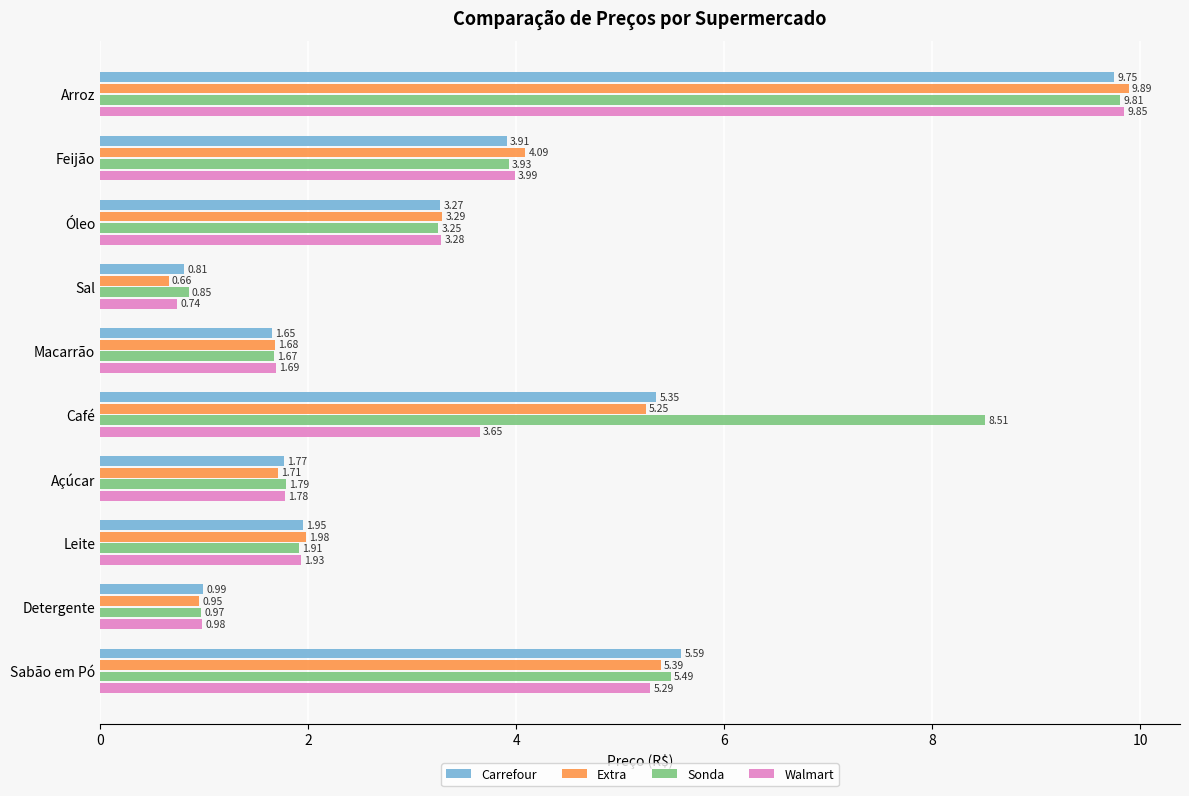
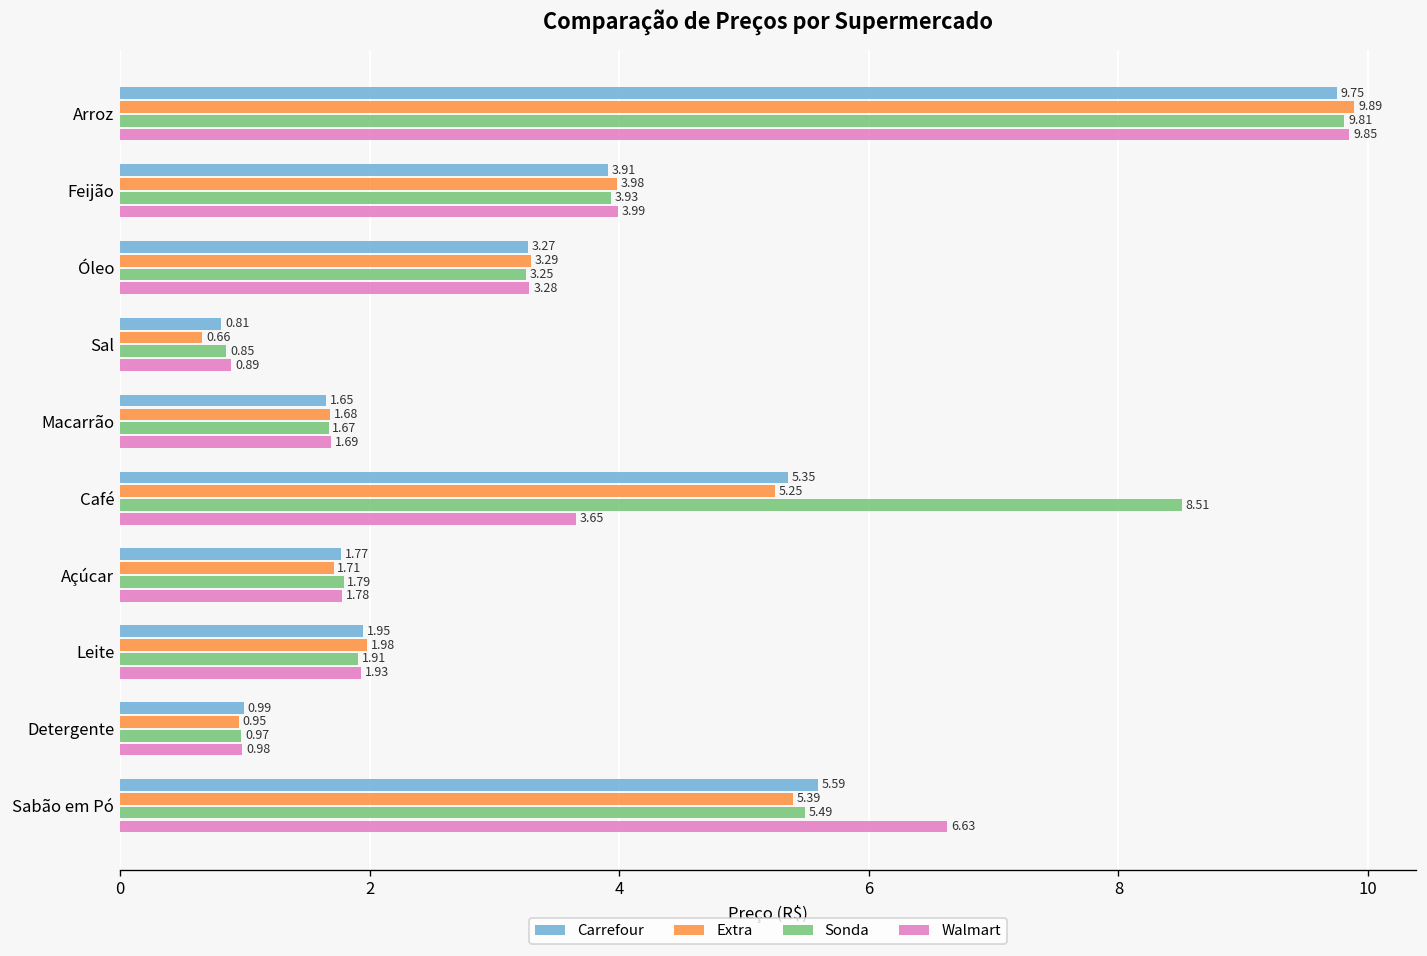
  {
    "Carrefour": {
      "Arroz": 9.75,
      "Feijão": 3.91,
      "Óleo": 3.27,
      "Sal": 0.81,
      "Macarrão": 1.65,
      "Café": 5.35,
      "Açúcar": 1.77,
      "Leite": 1.95,
      "Detergente": 0.99,
      "Sabão em Pó": 5.59
    },
    "Extra": {
      "Arroz": 9.89,
-     "Feijão": 4.09,
+     "Feijão": 3.98,
      "Óleo": 3.29,
      "Sal": 0.66,
      "Macarrão": 1.68,
      "Café": 5.25,
      "Açúcar": 1.71,
      "Leite": 1.98,
      "Detergente": 0.95,
      "Sabão em Pó": 5.39
    },
    "Sonda": {
      "Arroz": 9.81,
      "Feijão": 3.93,
      "Óleo": 3.25,
      "Sal": 0.85,
      "Macarrão": 1.67,
      "Café": 8.51,
      "Açúcar": 1.79,
      "Leite": 1.91,
      "Detergente": 0.97,
      "Sabão em Pó": 5.49
    },
    "Walmart": {
      "Arroz": 9.85,
      "Feijão": 3.99,
      "Óleo": 3.28,
-     "Sal": 0.74,
+     "Sal": 0.89,
      "Macarrão": 1.69,
      "Café": 3.65,
      "Açúcar": 1.78,
      "Leite": 1.93,
      "Detergente": 0.98,
-     "Sabão em Pó": 5.29
+     "Sabão em Pó": 6.63
    }
  }
